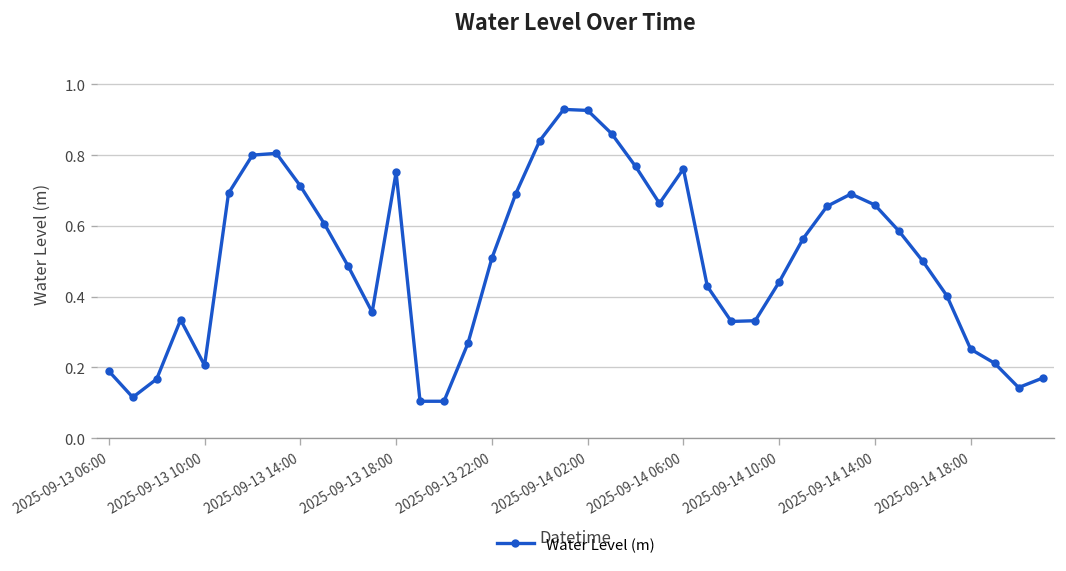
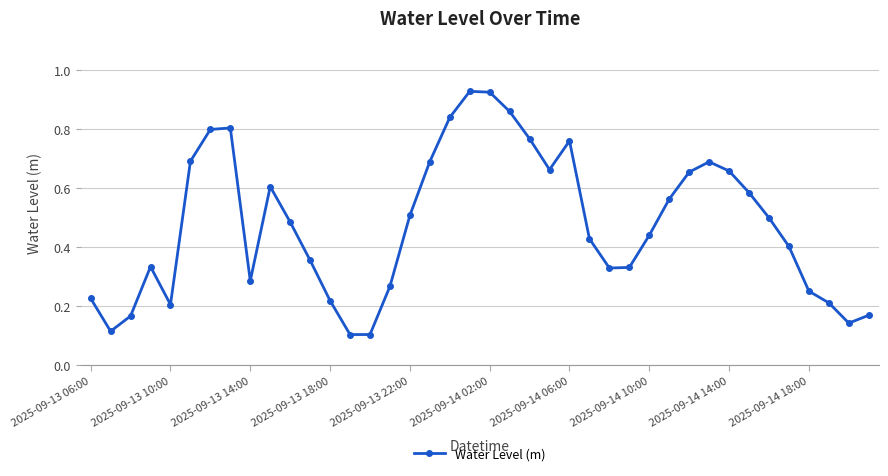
  {
-   "2025-09-13 06:00": 0.19,
+   "2025-09-13 06:00": 0.23,
    "2025-09-13 10:00": 0.21,
-   "2025-09-13 14:00": 0.71,
-   "2025-09-13 18:00": 0.75,
+   "2025-09-13 14:00": 0.29,
+   "2025-09-13 18:00": 0.22,
    "2025-09-13 22:00": 0.51,
    "2025-09-14 02:00": 0.93,
    "2025-09-14 06:00": 0.76,
    "2025-09-14 10:00": 0.44,
    "2025-09-14 14:00": 0.66,
    "2025-09-14 18:00": 0.25
  }
